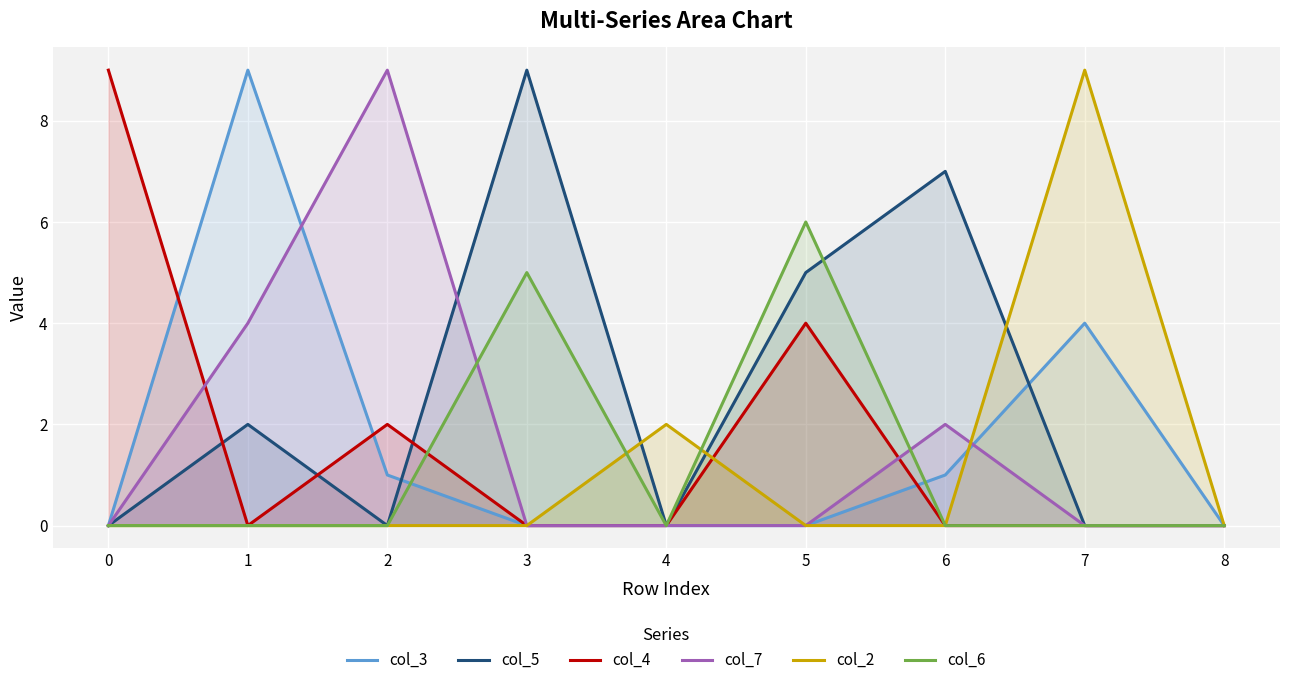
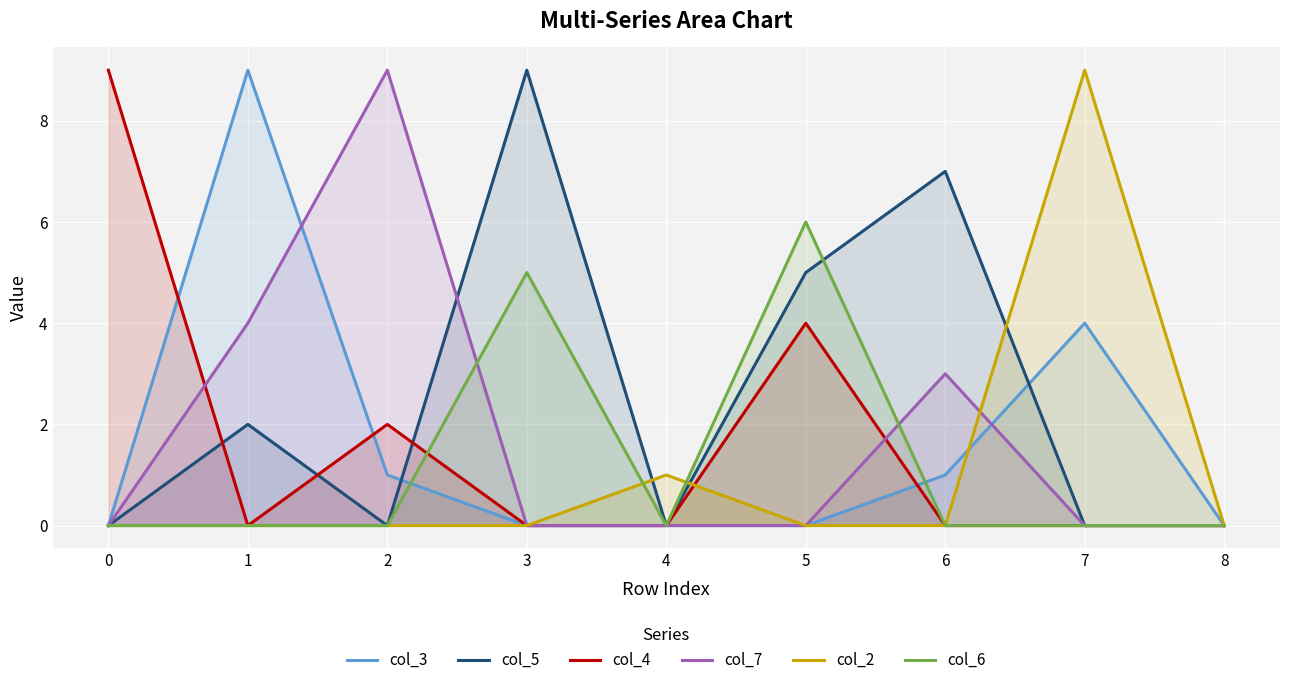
  {
    "col_3": {
      "1": 9,
      "2": 1,
      "6": 1,
      "7": 4
    },
    "col_5": {
      "1": 2,
      "3": 9,
      "5": 5,
      "6": 7
    },
    "col_4": {
      "0": 9,
      "2": 2,
      "5": 4
    },
    "col_7": {
      "1": 4,
      "2": 9,
-     "6": 2
+     "6": 3
    },
    "col_2": {
-     "4": 2,
+     "4": 1,
      "7": 9
    },
    "col_6": {
      "3": 5,
      "5": 6
    }
  }
